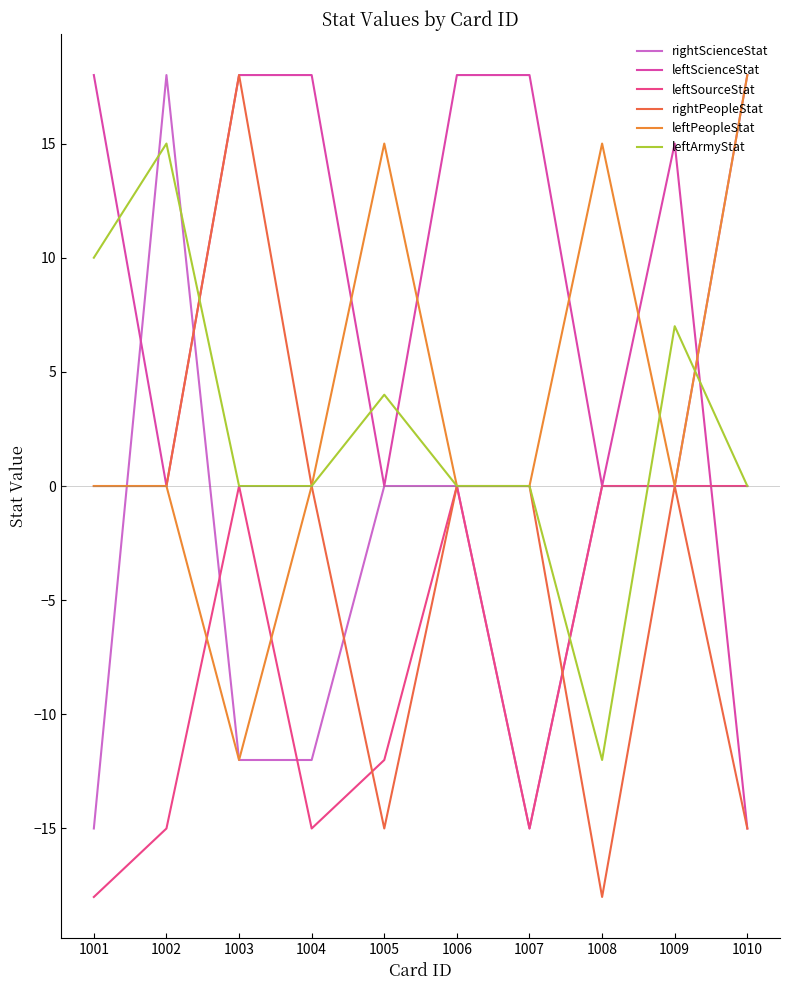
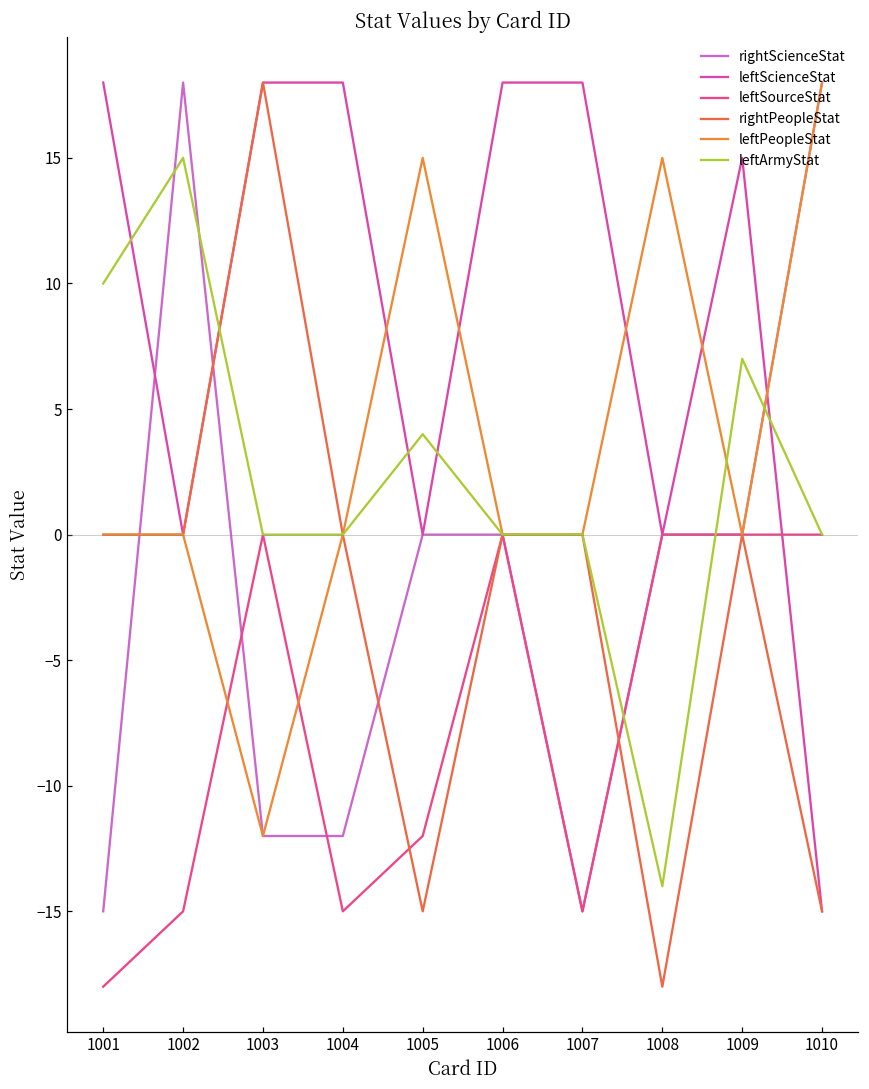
  {
    "leftArmyStat": {
      "1001": 10,
      "1002": 15,
      "1005": 4,
-     "1008": -12,
+     "1008": -14,
      "1009": 7
    }
  }
